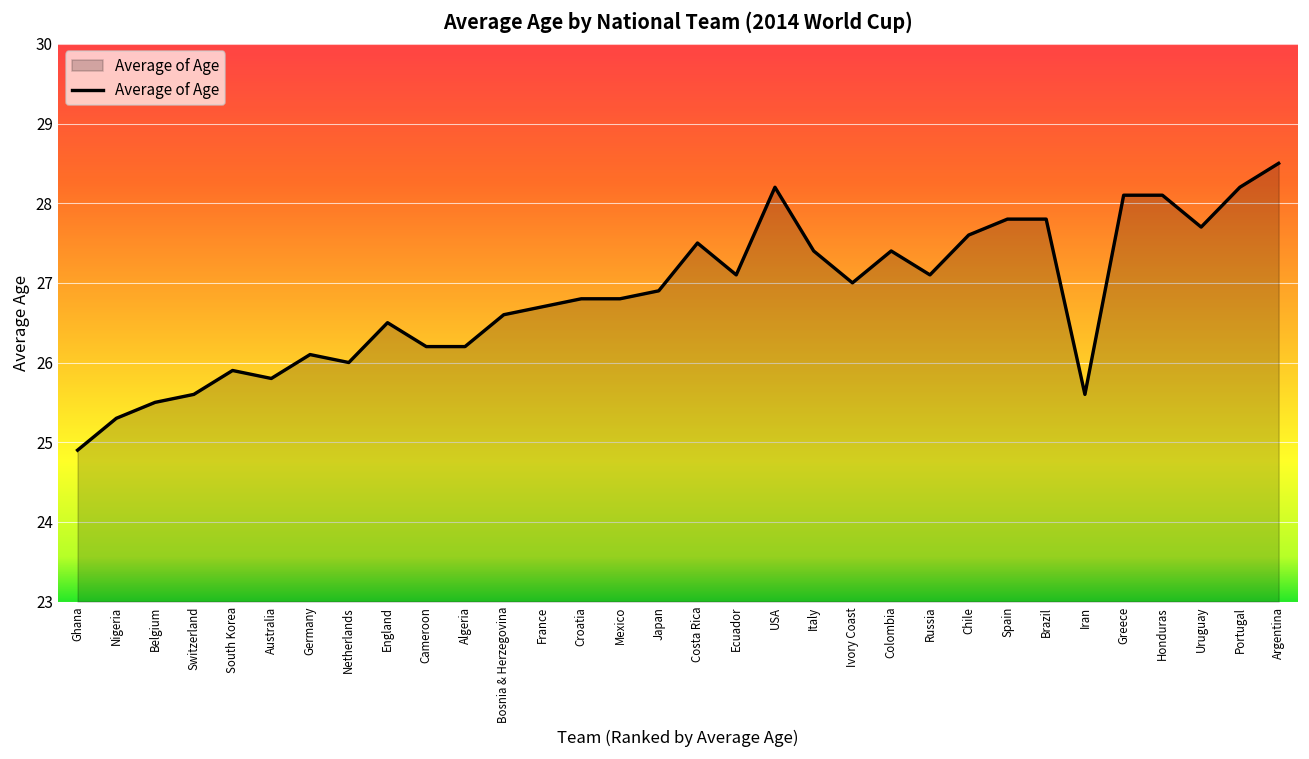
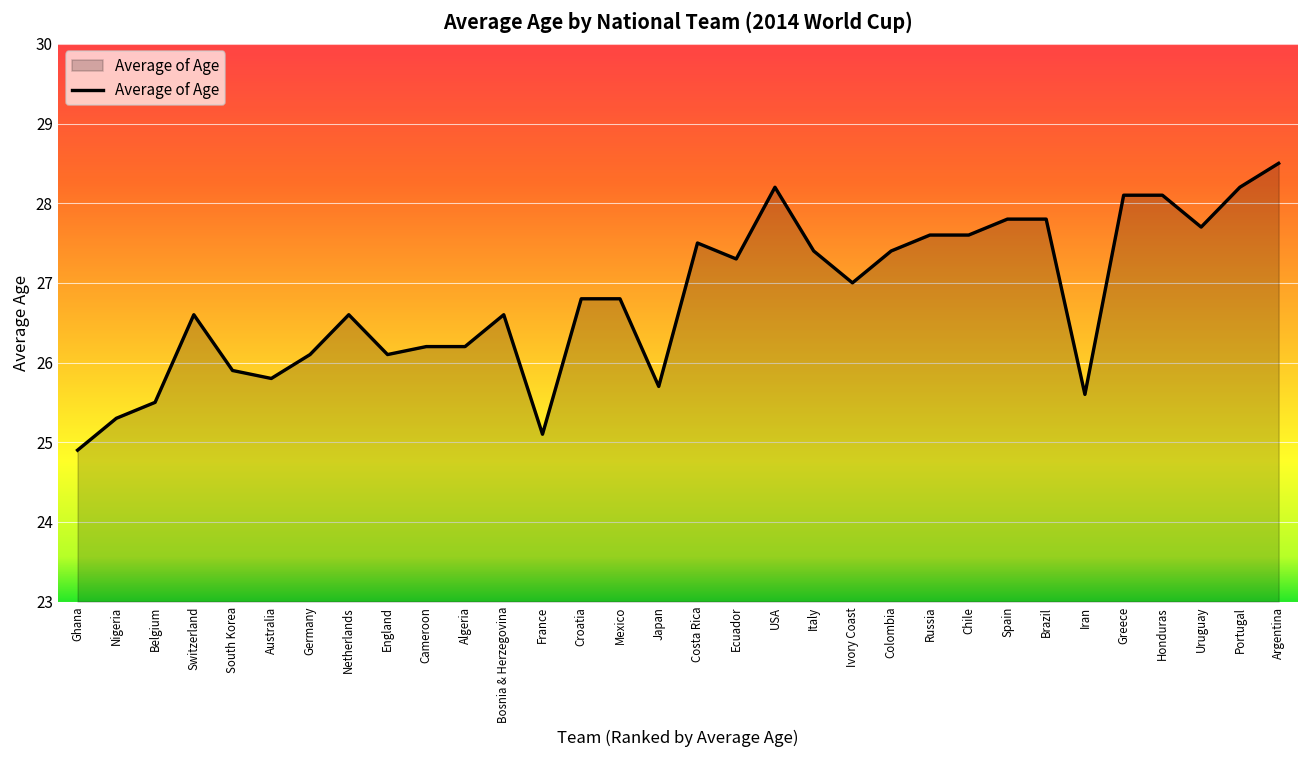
  {
    "Ghana": 24.9,
    "Nigeria": 25.3,
    "Belgium": 25.5,
-   "Switzerland": 25.6,
+   "Switzerland": 26.6,
    "South Korea": 25.9,
    "Australia": 25.8,
    "Germany": 26.1,
-   "Netherlands": 26.0,
-   "England": 26.5,
+   "Netherlands": 26.6,
+   "England": 26.1,
    "Cameroon": 26.2,
    "Algeria": 26.2,
    "Bosnia & Herzegovina": 26.6,
-   "France": 26.7,
+   "France": 25.1,
    "Croatia": 26.8,
    "Mexico": 26.8,
-   "Japan": 26.9,
+   "Japan": 25.7,
    "Costa Rica": 27.5,
-   "Ecuador": 27.1,
+   "Ecuador": 27.3,
    "USA": 28.2,
    "Italy": 27.4,
    "Ivory Coast": 27.0,
    "Colombia": 27.4,
-   "Russia": 27.1,
+   "Russia": 27.6,
    "Chile": 27.6,
    "Spain": 27.8,
    "Brazil": 27.8,
    "Iran": 25.6,
    "Greece": 28.1,
    "Honduras": 28.1,
    "Uruguay": 27.7,
    "Portugal": 28.2,
    "Argentina": 28.5
  }
